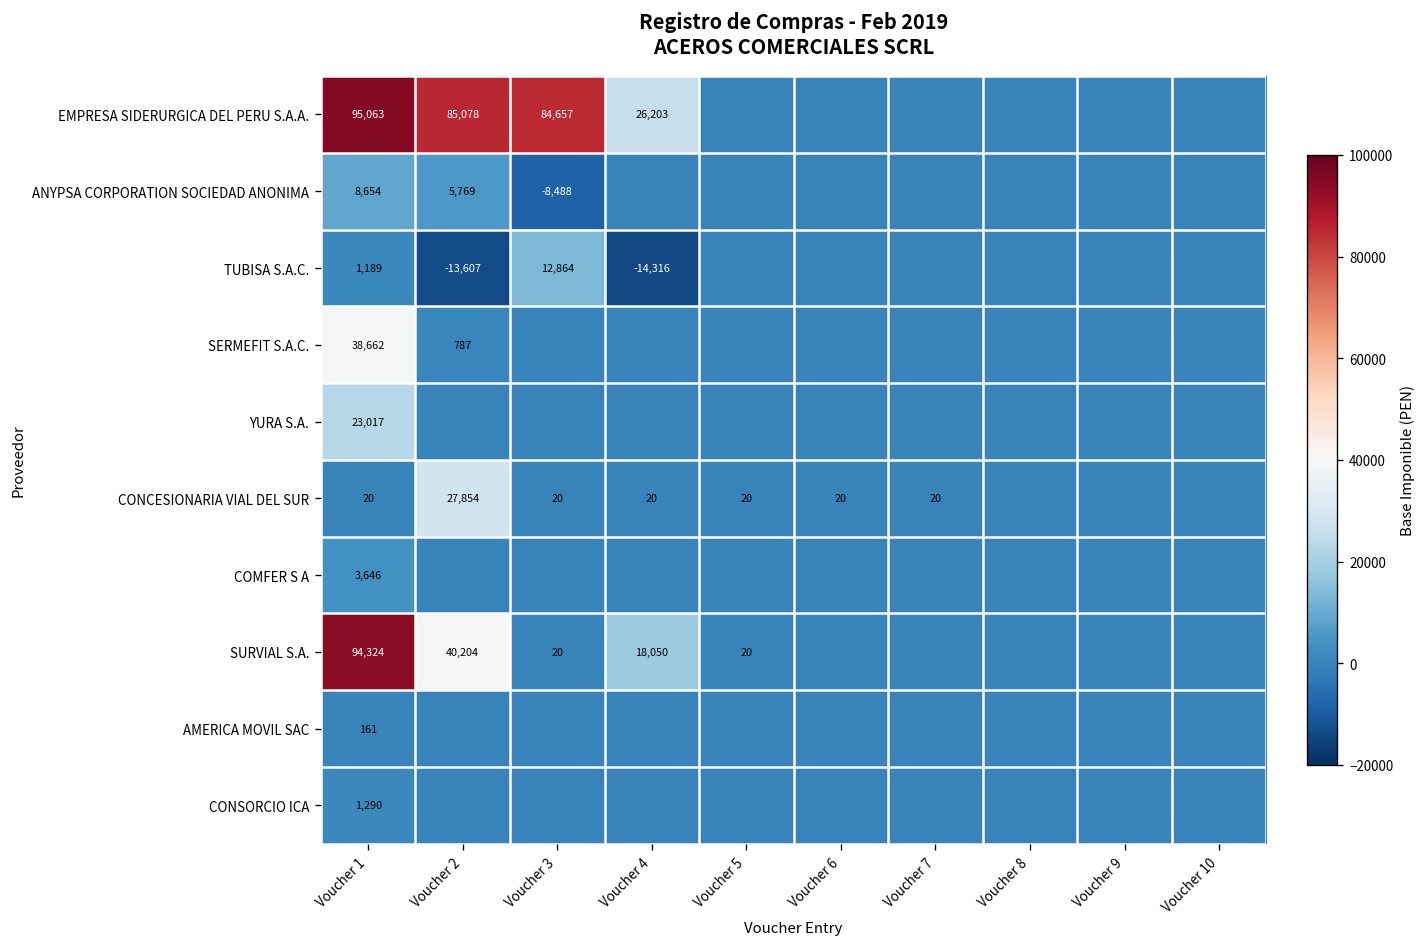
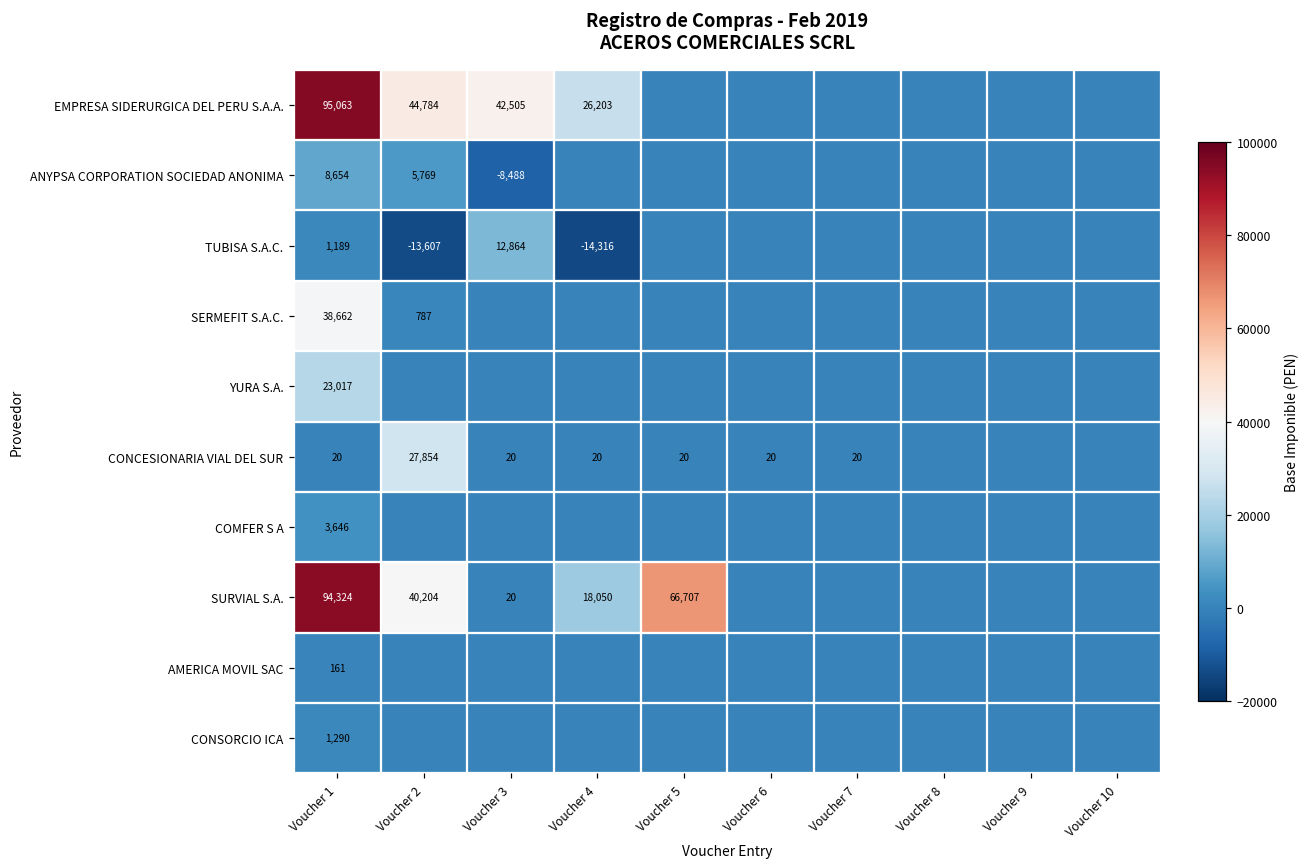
  {
    "EMPRESA SIDERURGICA DEL PERU S.A.A.": {
      "Voucher 1": "95,063",
-     "Voucher 2": "85,078",
-     "Voucher 3": "84,657",
+     "Voucher 2": "44,784",
+     "Voucher 3": "42,505",
      "Voucher 4": "26,203"
    },
    "ANYPSA CORPORATION SOCIEDAD ANONIMA": {
      "Voucher 1": "8,654",
      "Voucher 2": "5,769",
      "Voucher 3": "-8,488"
    },
    "TUBISA S.A.C.": {
      "Voucher 1": "1,189",
      "Voucher 2": "-13,607",
      "Voucher 3": "12,864",
      "Voucher 4": "-14,316"
    },
    "SERMEFIT S.A.C.": {
      "Voucher 1": "38,662",
      "Voucher 2": "787"
    },
    "YURA S.A.": {
      "Voucher 1": "23,017"
    },
    "CONCESIONARIA VIAL DEL SUR": {
      "Voucher 1": "20",
      "Voucher 2": "27,854",
      "Voucher 3": "20",
      "Voucher 4": "20",
      "Voucher 5": "20",
      "Voucher 6": "20",
      "Voucher 7": "20"
    },
    "COMFER S A": {
      "Voucher 1": "3,646"
    },
    "SURVIAL S.A.": {
      "Voucher 1": "94,324",
      "Voucher 2": "40,204",
      "Voucher 3": "20",
      "Voucher 4": "18,050",
-     "Voucher 5": "20"
+     "Voucher 5": "66,707"
    },
    "AMERICA MOVIL SAC": {
      "Voucher 1": "161"
    },
    "CONSORCIO ICA": {
      "Voucher 1": "1,290"
    }
  }
